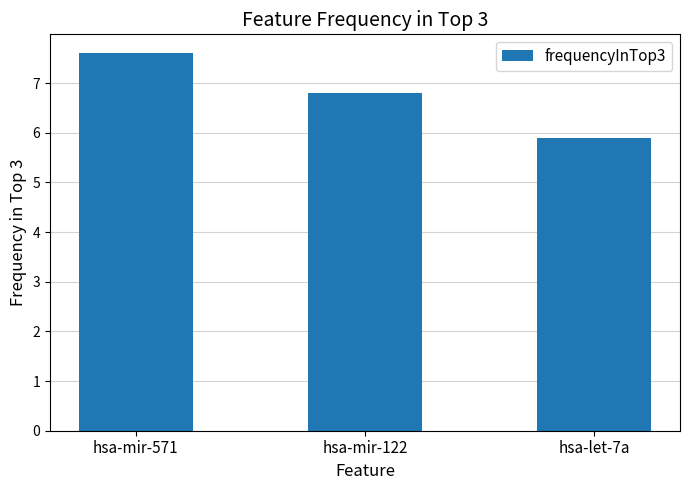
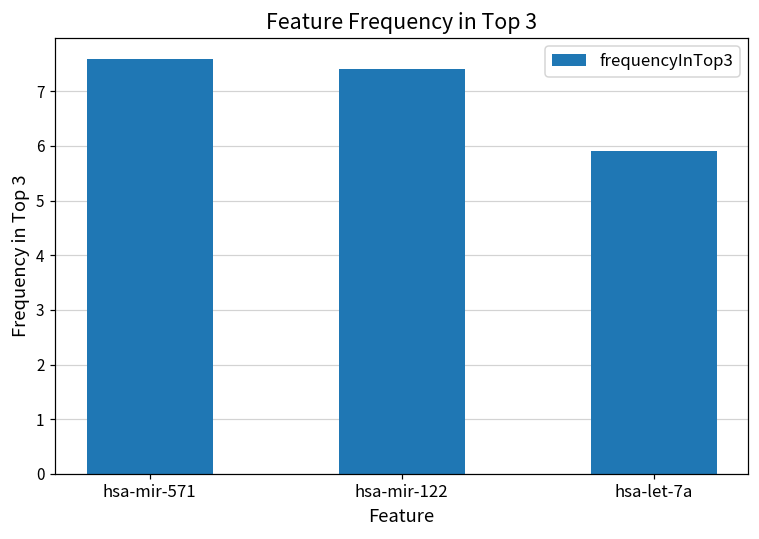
  {
    "hsa-mir-571": 7.6,
-   "hsa-mir-122": 6.8,
+   "hsa-mir-122": 7.4,
    "hsa-let-7a": 5.9
  }
